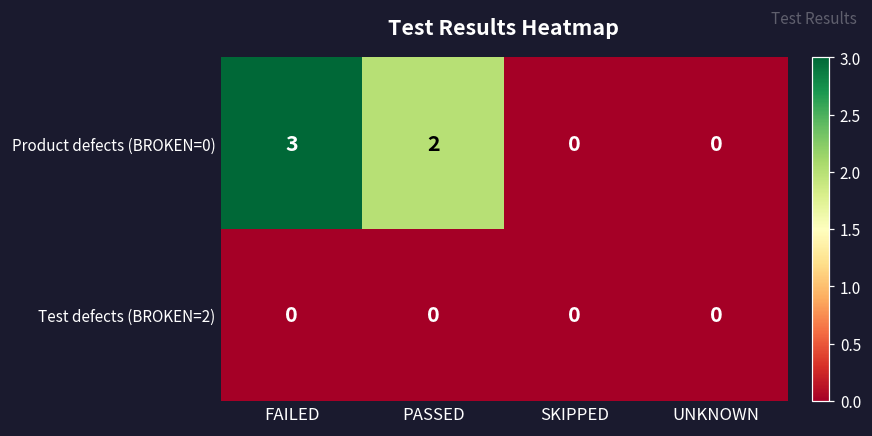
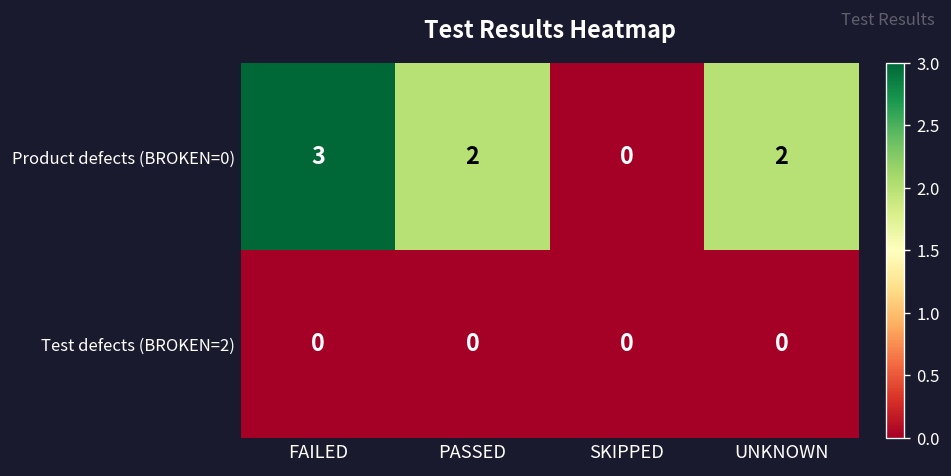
  {
    "Product defects (BROKEN=0)": {
      "FAILED": 3,
      "PASSED": 2,
      "SKIPPED": 0,
-     "UNKNOWN": 0
+     "UNKNOWN": 2
    },
    "Test defects (BROKEN=2)": {
      "FAILED": 0,
      "PASSED": 0,
      "SKIPPED": 0,
      "UNKNOWN": 0
    }
  }
